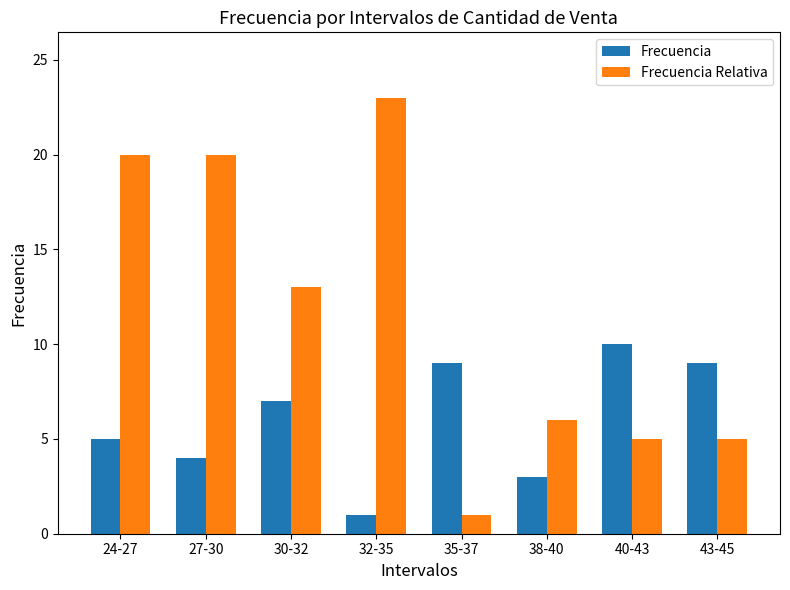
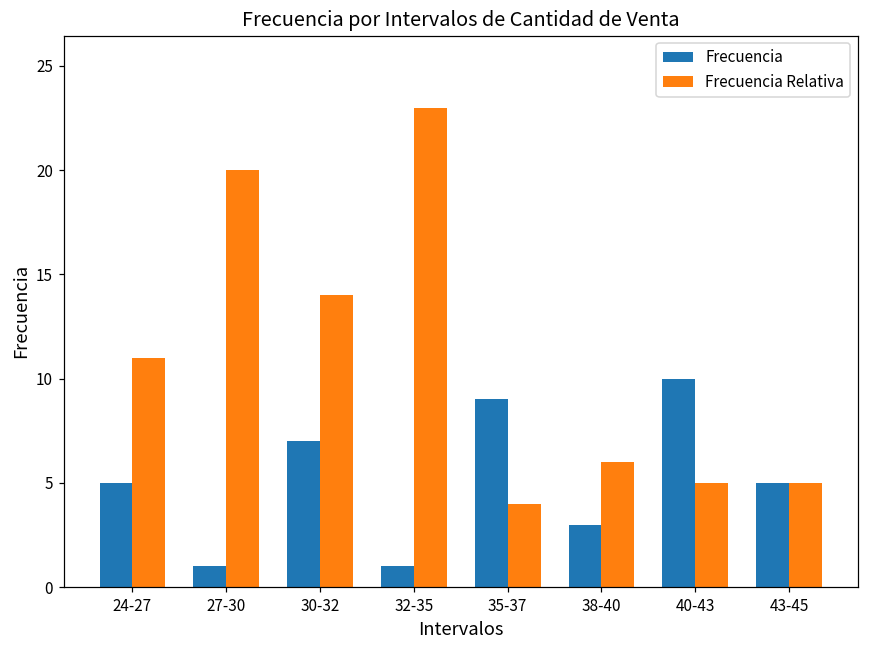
  {
    "Frecuencia": {
      "24-27": 5,
-     "27-30": 4,
+     "27-30": 1,
      "30-32": 7,
      "32-35": 1,
      "35-37": 9,
      "38-40": 3,
      "40-43": 10,
-     "43-45": 9
+     "43-45": 5
    },
    "Frecuencia Relativa": {
-     "24-27": 20,
+     "24-27": 11,
      "27-30": 20,
-     "30-32": 13,
+     "30-32": 14,
      "32-35": 23,
-     "35-37": 1,
+     "35-37": 4,
      "38-40": 6,
      "40-43": 5,
      "43-45": 5
    }
  }
